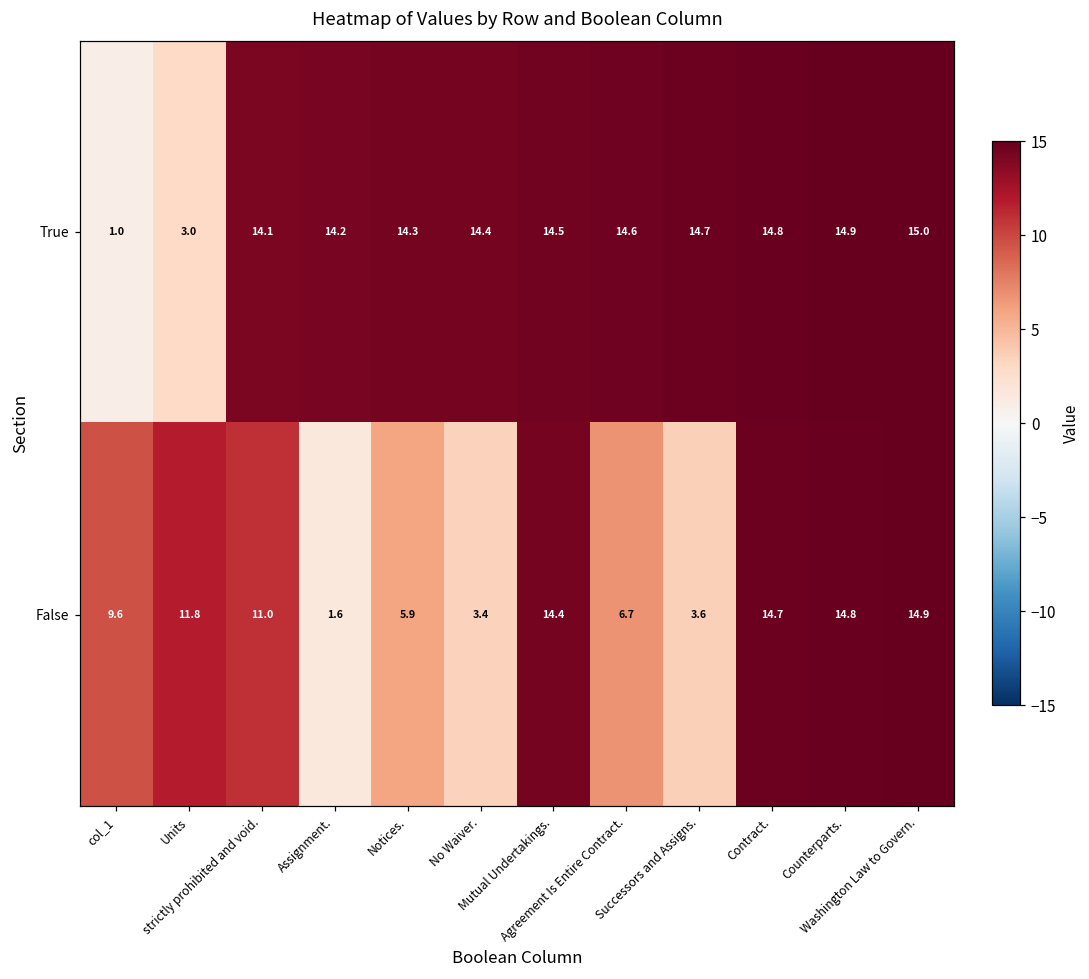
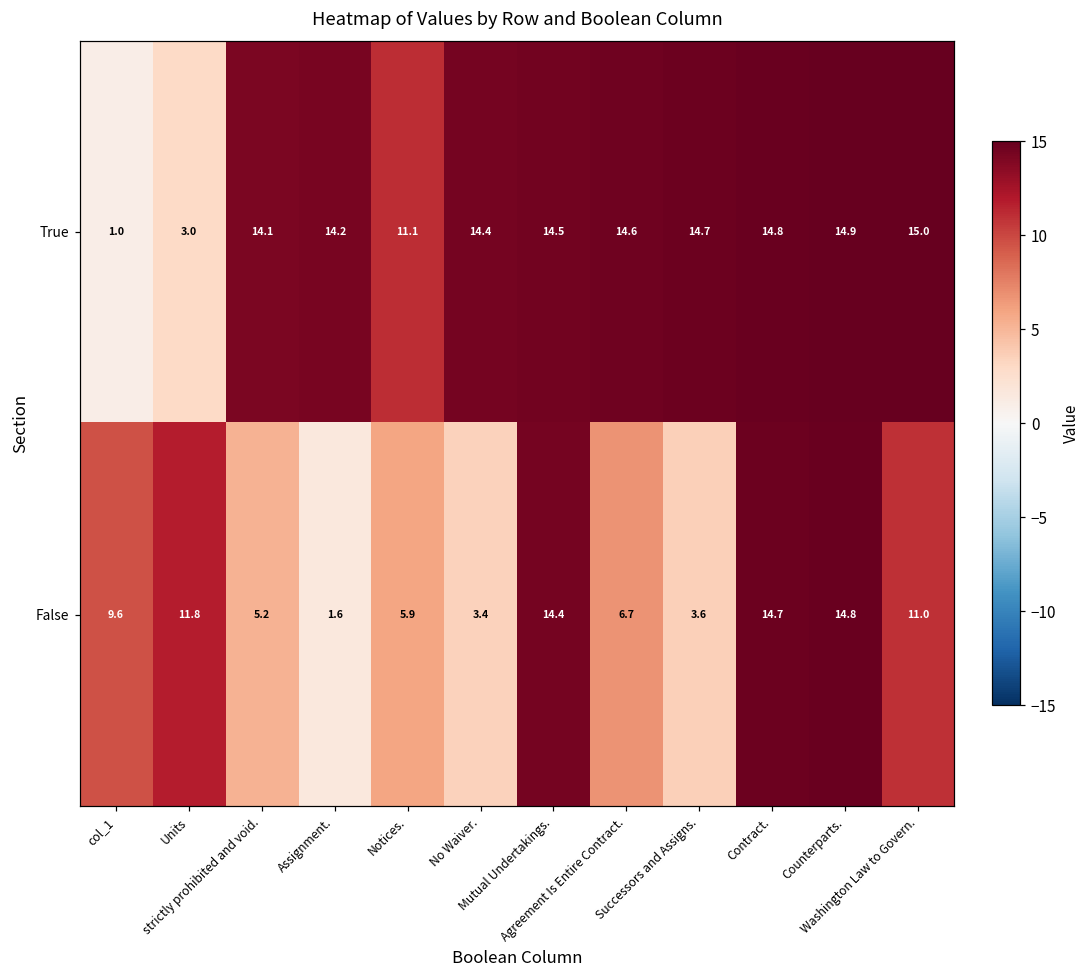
  {
    "True": {
      "col_1": 1.0,
      "Units": 3.0,
      "strictly prohibited and void.": 14.1,
      "Assignment.": 14.2,
-     "Notices.": 14.3,
+     "Notices.": 11.1,
      "No Waiver.": 14.4,
      "Mutual Undertakings.": 14.5,
      "Agreement Is Entire Contract.": 14.6,
      "Successors and Assigns.": 14.7,
      "Contract.": 14.8,
      "Counterparts.": 14.9,
      "Washington Law to Govern.": 15.0
    },
    "False": {
      "col_1": 9.6,
      "Units": 11.8,
-     "strictly prohibited and void.": 11.0,
+     "strictly prohibited and void.": 5.2,
      "Assignment.": 1.6,
      "Notices.": 5.9,
      "No Waiver.": 3.4,
      "Mutual Undertakings.": 14.4,
      "Agreement Is Entire Contract.": 6.7,
      "Successors and Assigns.": 3.6,
      "Contract.": 14.7,
      "Counterparts.": 14.8,
-     "Washington Law to Govern.": 14.9
+     "Washington Law to Govern.": 11.0
    }
  }
